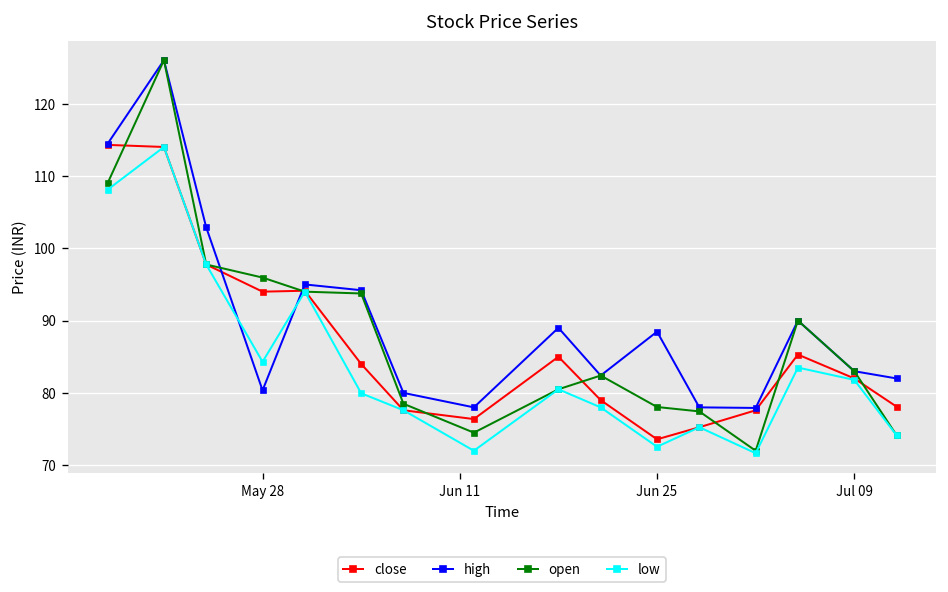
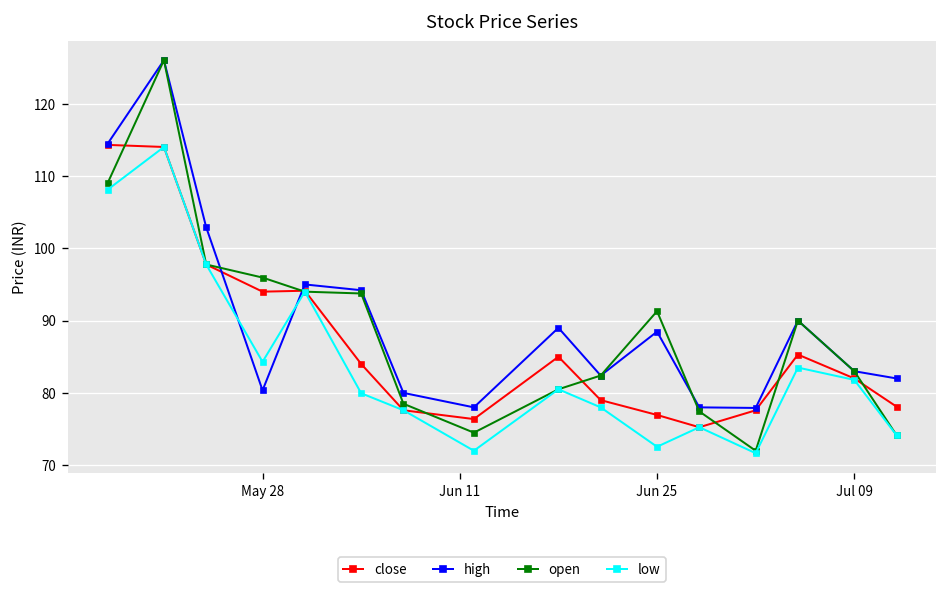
  {
    "close": {
      "May 28": 94,
-     "Jun 25": 74
+     "Jun 25": 77
    },
    "high": {
      "May 28": 80,
      "Jun 25": 88
    },
    "open": {
      "May 28": 96,
-     "Jun 25": 78
+     "Jun 25": 91
    },
    "low": {
      "May 28": 84,
      "Jun 25": 73
    }
  }
